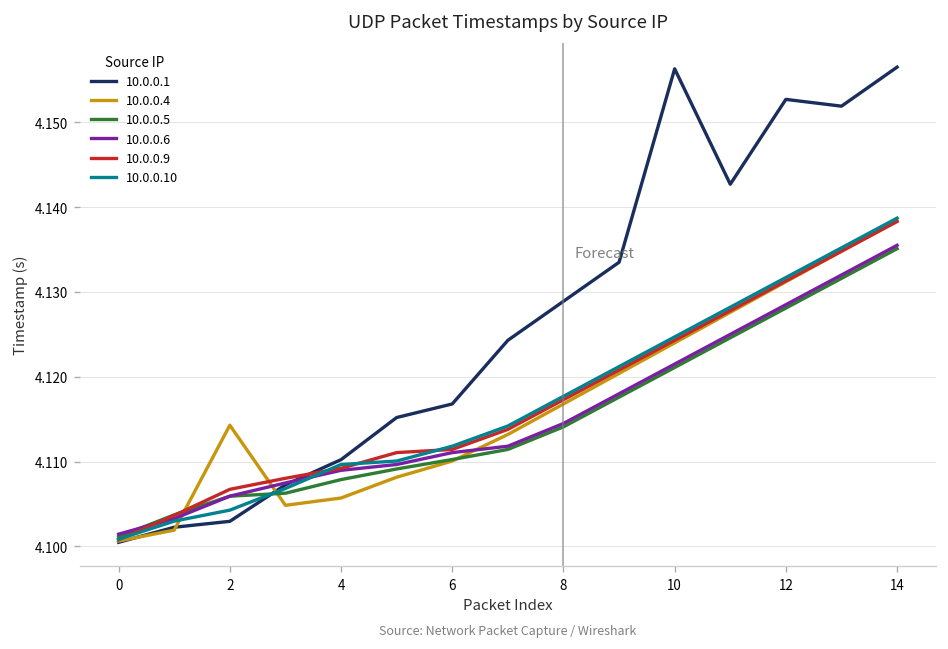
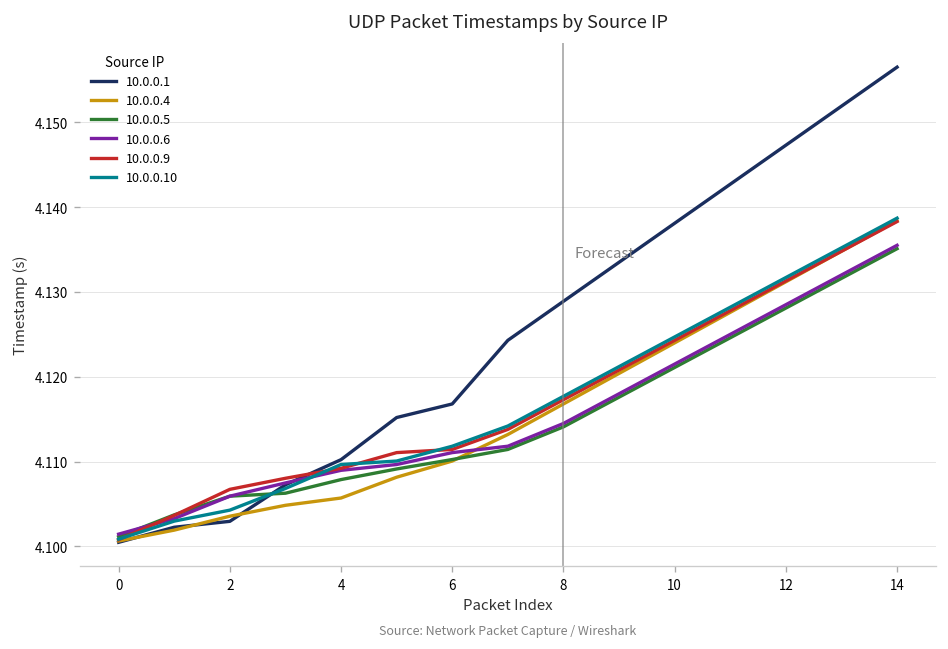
  {
    "10.0.0.1": {
      "2": 4.103,
      "4": 4.110,
      "6": 4.117,
      "8": 4.129,
-     "10": 4.156,
-     "12": 4.153,
+     "10": 4.138,
+     "12": 4.147,
      "14": 4.157
    },
    "10.0.0.4": {
-     "2": 4.114,
+     "2": 4.104,
      "4": 4.106,
      "8": 4.117
    },
    "10.0.0.5": {
      "4": 4.108,
      "8": 4.114,
      "10": 4.121,
      "12": 4.128,
      "14": 4.135
    },
    "10.0.0.6": {
      "6": 4.111,
      "8": 4.115,
      "10": 4.122,
      "12": 4.129,
      "14": 4.136
    },
    "10.0.0.9": {
      "2": 4.107,
      "6": 4.111,
      "8": 4.117
    },
    "10.0.0.10": {
      "2": 4.104,
      "4": 4.110,
      "6": 4.112,
      "8": 4.118,
      "10": 4.125,
      "12": 4.132
    }
  }
